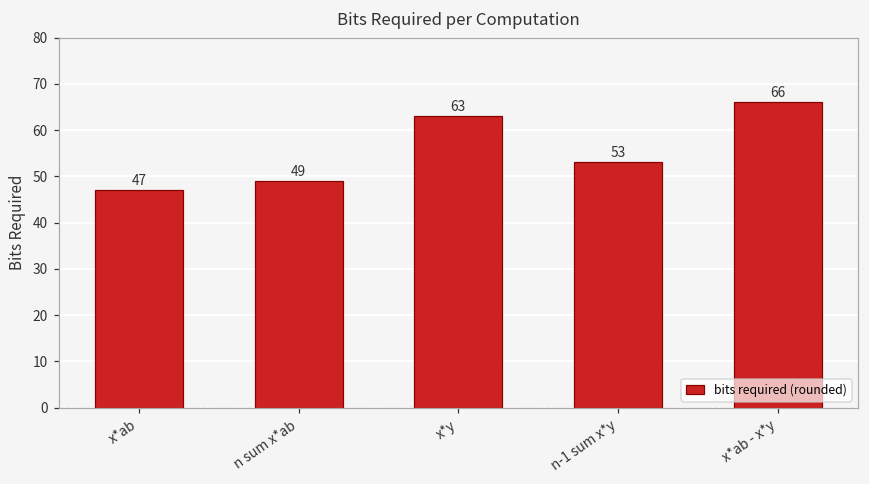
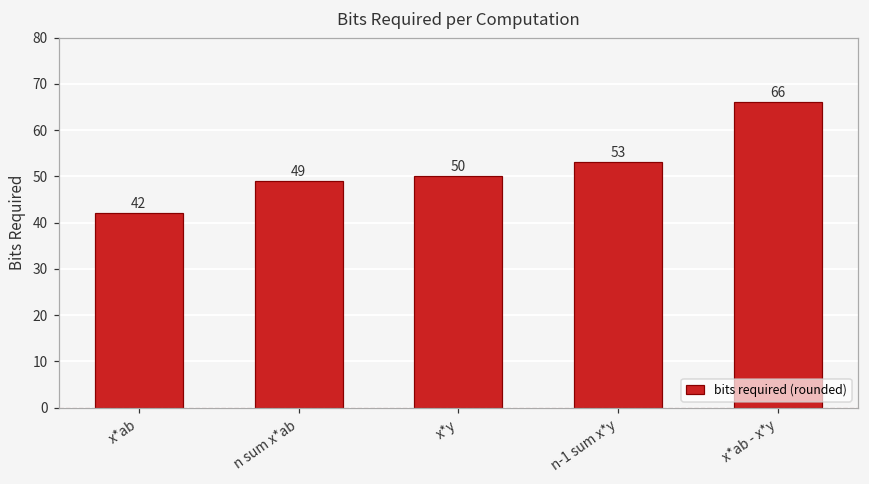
  {
-   "x*ab": 47,
+   "x*ab": 42,
    "n sum x*ab": 49,
-   "x*y": 63,
+   "x*y": 50,
    "n-1 sum x*y": 53,
    "x*ab - x*y": 66
  }
